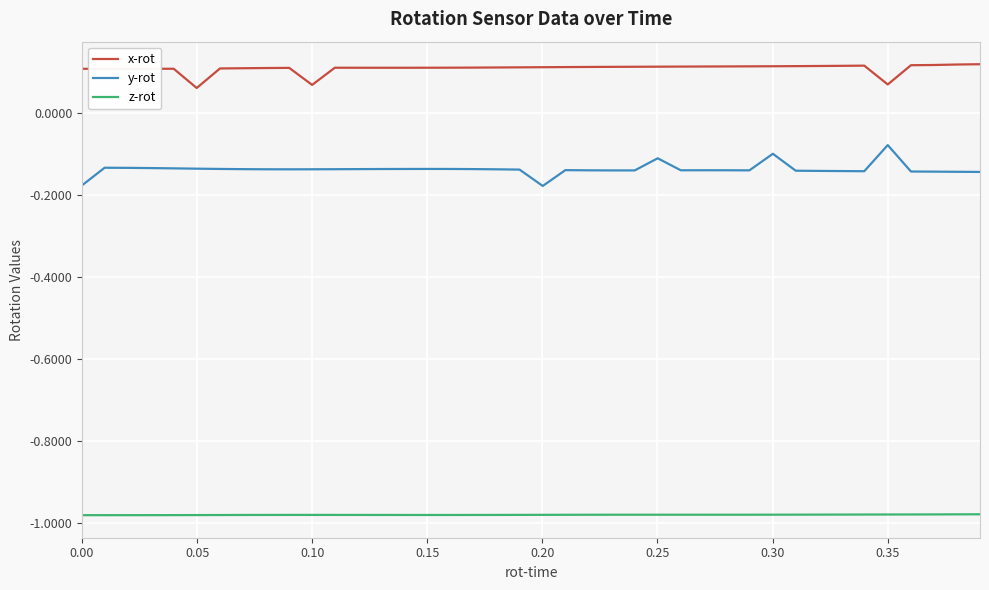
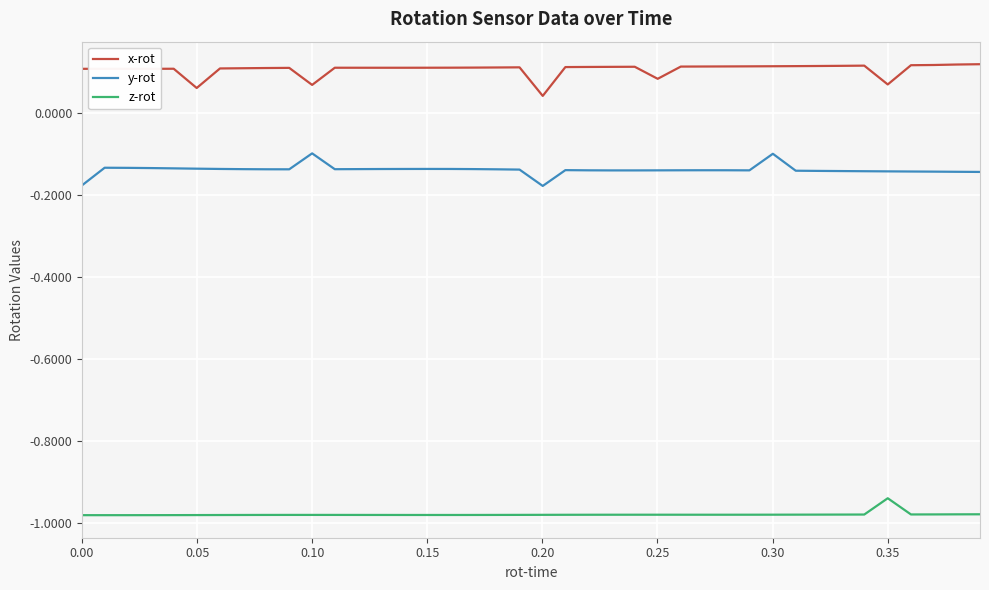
  {
    "x-rot": {
      "0.00": 0.11,
      "0.05": 0.06,
      "0.10": 0.07,
      "0.15": 0.11,
-     "0.20": 0.11,
-     "0.25": 0.11,
+     "0.20": 0.04,
+     "0.25": 0.08,
      "0.30": 0.11,
      "0.35": 0.07
    },
    "y-rot": {
      "0.00": -0.18,
      "0.05": -0.14,
-     "0.10": -0.14,
+     "0.10": -0.10,
      "0.15": -0.14,
      "0.20": -0.18,
-     "0.25": -0.11,
+     "0.25": -0.14,
      "0.30": -0.10,
-     "0.35": -0.08
+     "0.35": -0.14
    },
    "z-rot": {
      "0.00": -0.98,
      "0.05": -0.98,
      "0.10": -0.98,
      "0.15": -0.98,
      "0.20": -0.98,
      "0.25": -0.98,
      "0.30": -0.98,
-     "0.35": -0.98
+     "0.35": -0.94
    }
  }
